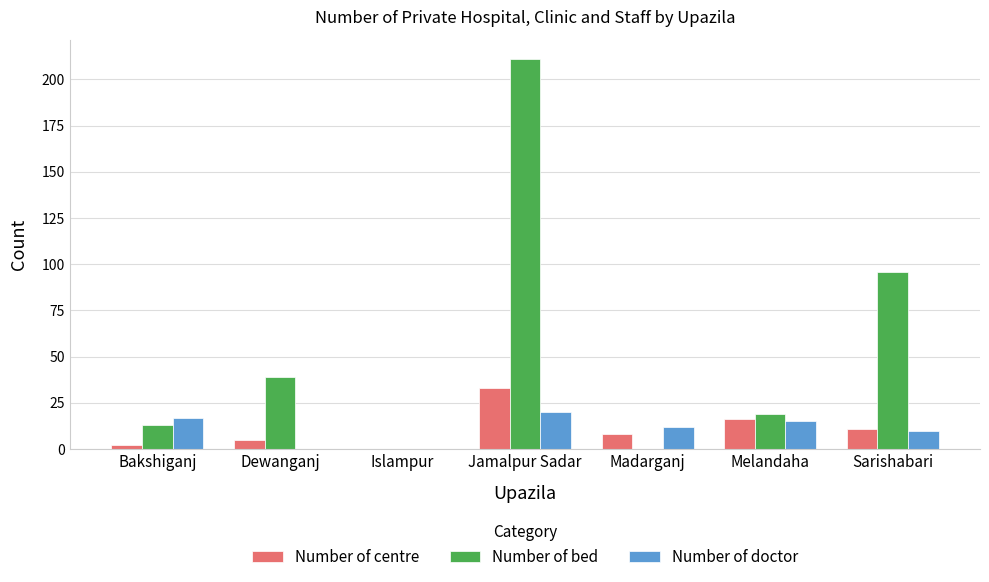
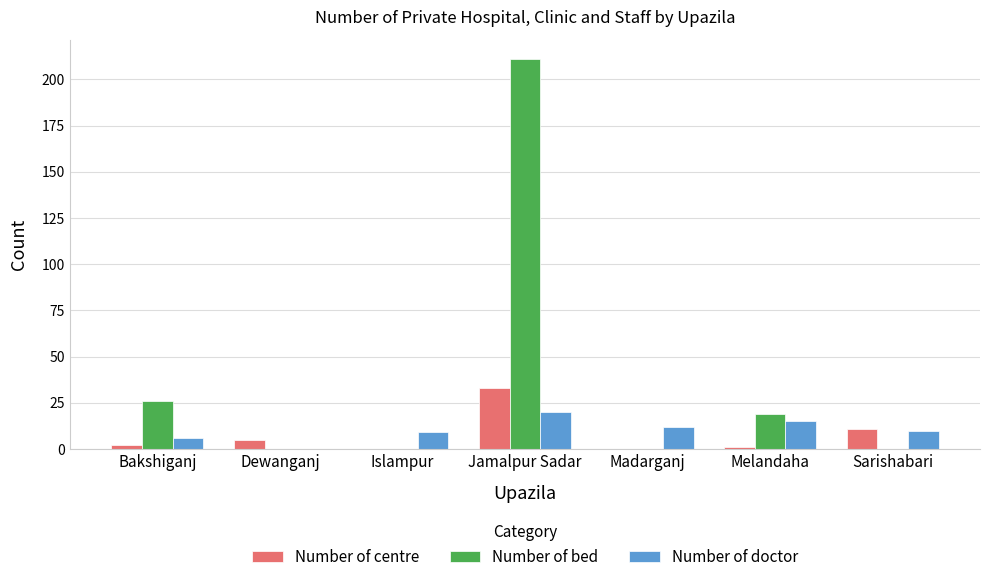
  {
    "Number of centre": {
      "Bakshiganj": 2,
      "Dewanganj": 5,
      "Islampur": 0,
      "Jamalpur Sadar": 33,
-     "Madarganj": 8,
-     "Melandaha": 16,
+     "Madarganj": 0,
+     "Melandaha": 1,
      "Sarishabari": 11
    },
    "Number of bed": {
-     "Bakshiganj": 13,
-     "Dewanganj": 39,
+     "Bakshiganj": 26,
+     "Dewanganj": 0,
      "Islampur": 0,
      "Jamalpur Sadar": 211,
      "Madarganj": 0,
      "Melandaha": 19,
-     "Sarishabari": 96
+     "Sarishabari": 0
    },
    "Number of doctor": {
-     "Bakshiganj": 17,
+     "Bakshiganj": 6,
      "Dewanganj": 0,
-     "Islampur": 0,
+     "Islampur": 9,
      "Jamalpur Sadar": 20,
      "Madarganj": 12,
      "Melandaha": 15,
      "Sarishabari": 10
    }
  }
